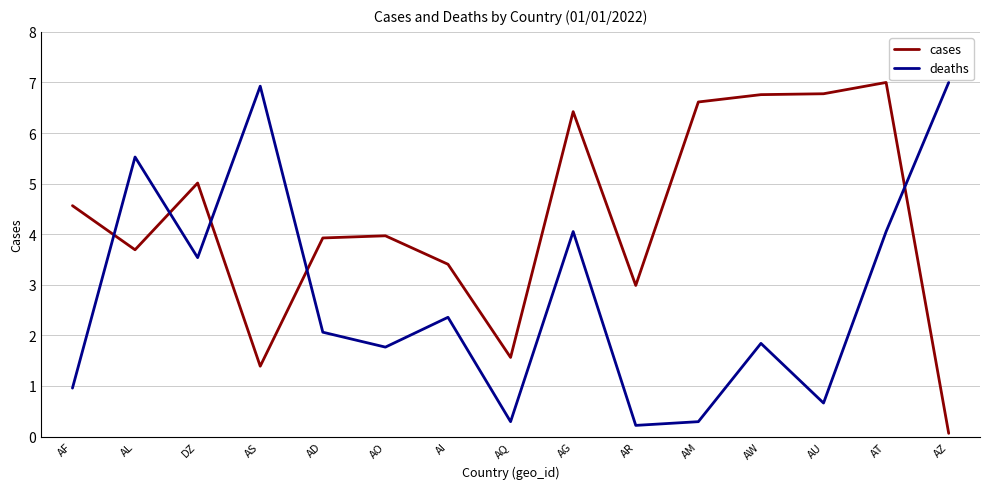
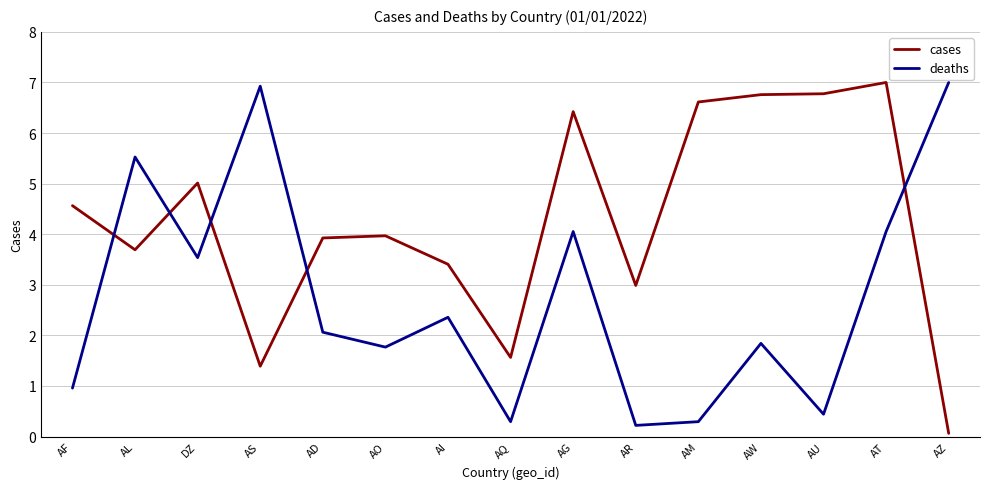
  {
    "cases": {
      "AF": 4.6,
      "AL": 3.7,
      "DZ": 5.0,
      "AS": 1.4,
      "AD": 3.9,
      "AO": 4.0,
      "AI": 3.4,
      "AQ": 1.6,
      "AG": 6.4,
      "AR": 3.0,
      "AM": 6.6,
      "AW": 6.8,
      "AU": 6.8,
      "AT": 7.0,
      "AZ": 0.1
    },
    "deaths": {
      "AF": 1.0,
      "AL": 5.5,
      "DZ": 3.5,
      "AS": 6.9,
      "AD": 2.1,
      "AO": 1.8,
      "AI": 2.4,
      "AQ": 0.3,
      "AG": 4.1,
      "AR": 0.2,
      "AM": 0.3,
      "AW": 1.8,
-     "AU": 0.7,
+     "AU": 0.4,
      "AT": 4.1,
      "AZ": 7.0
    }
  }
